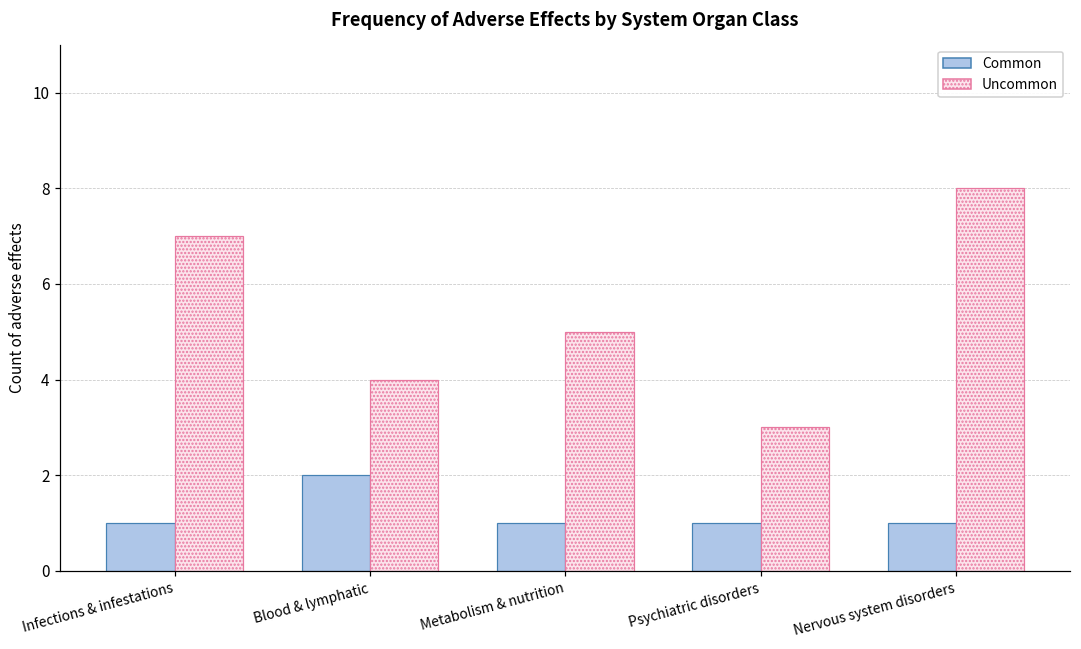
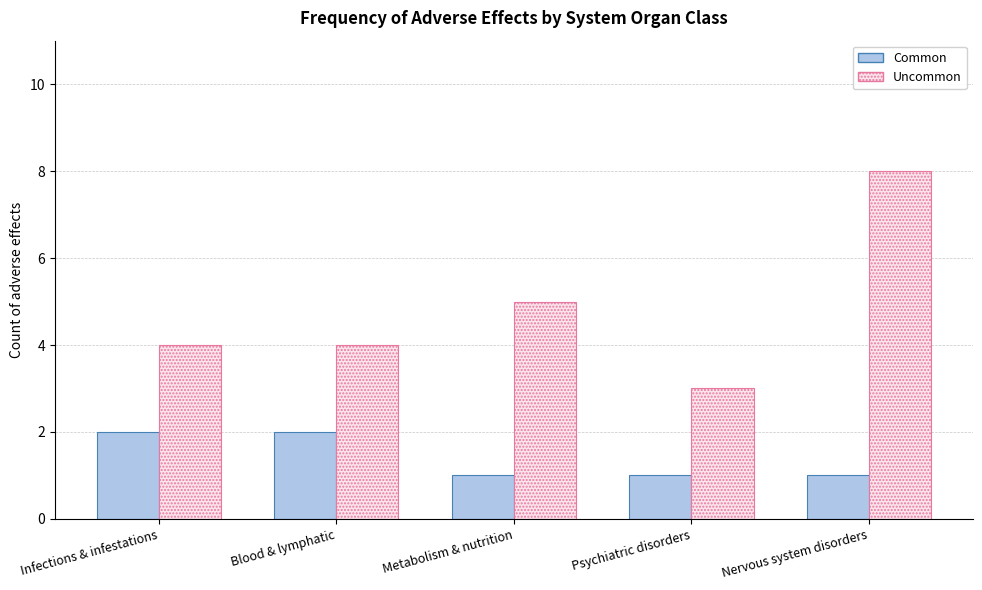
  {
    "Common": {
-     "Infections & infestations": 1,
+     "Infections & infestations": 2,
      "Blood & lymphatic": 2,
      "Metabolism & nutrition": 1,
      "Psychiatric disorders": 1,
      "Nervous system disorders": 1
    },
    "Uncommon": {
-     "Infections & infestations": 7,
+     "Infections & infestations": 4,
      "Blood & lymphatic": 4,
      "Metabolism & nutrition": 5,
      "Psychiatric disorders": 3,
      "Nervous system disorders": 8
    }
  }
